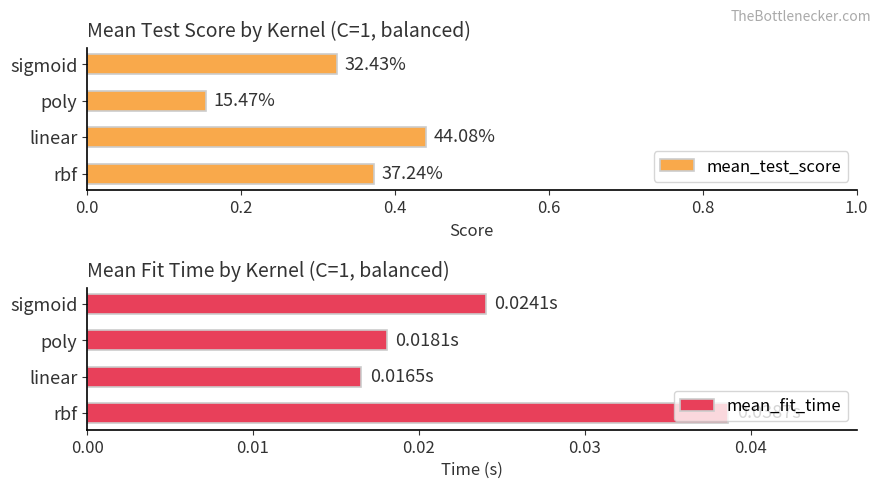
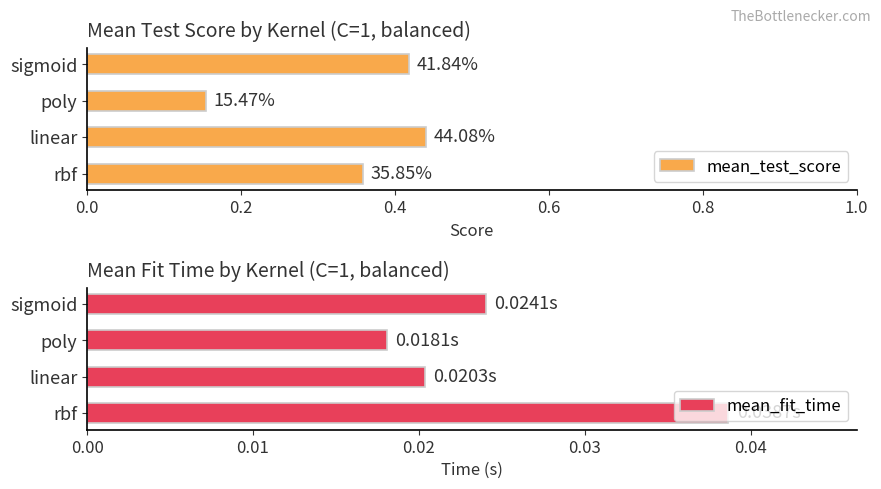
  {
    "Mean Test Score by Kernel (C=1, balanced)": {
-     "sigmoid": "32.43%",
+     "sigmoid": "41.84%",
      "poly": "15.47%",
      "linear": "44.08%",
-     "rbf": "37.24%"
+     "rbf": "35.85%"
    },
    "Mean Fit Time by Kernel (C=1, balanced)": {
      "sigmoid": "0.0241s",
      "poly": "0.0181s",
-     "linear": "0.0165s"
+     "linear": "0.0203s"
    }
  }
